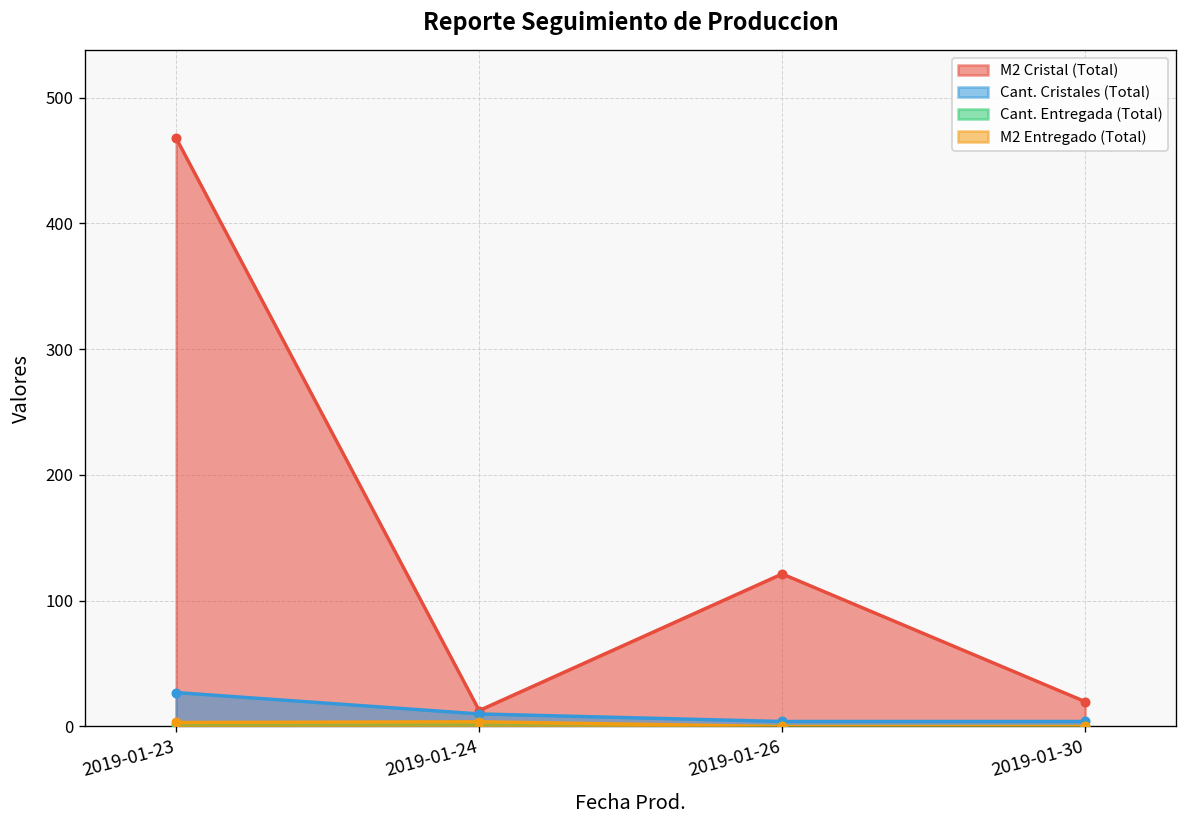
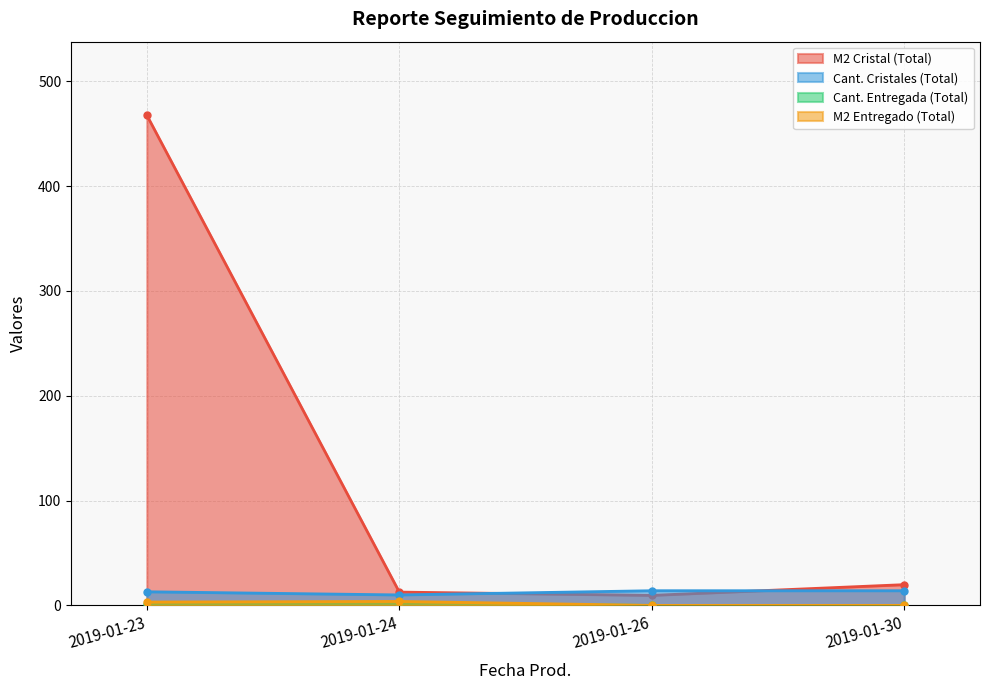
  {
    "M2 Cristal (Total)": {
      "2019-01-23": 468,
      "2019-01-24": 13,
-     "2019-01-26": 121,
+     "2019-01-26": 10,
      "2019-01-30": 20
    },
    "Cant. Cristales (Total)": {
-     "2019-01-23": 27,
+     "2019-01-23": 13,
      "2019-01-24": 10,
-     "2019-01-26": 4,
-     "2019-01-30": 4
+     "2019-01-26": 14,
+     "2019-01-30": 14
    }
  }
